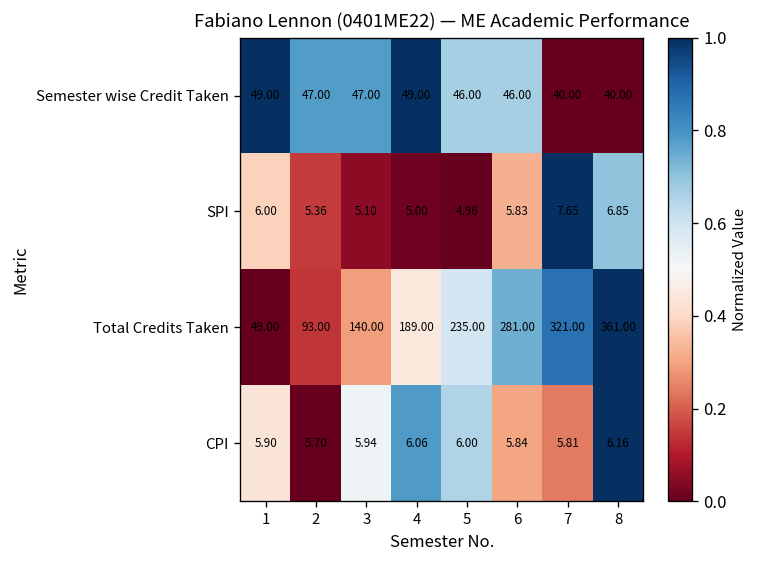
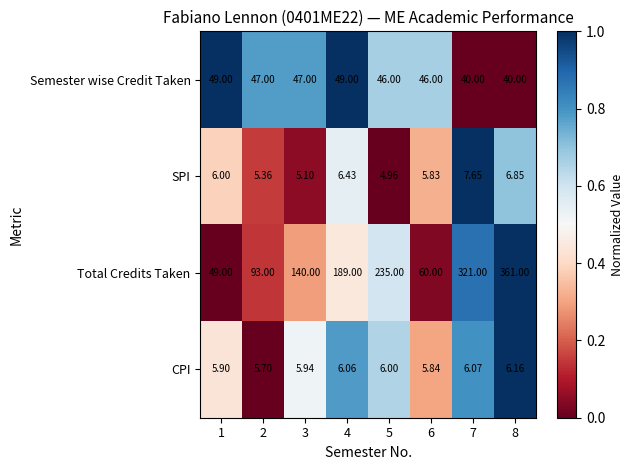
  {
    "Semester wise Credit Taken": {
      "1": 49.00,
      "2": 47.00,
      "3": 47.00,
      "4": 49.00,
      "5": 46.00,
      "6": 46.00,
      "7": 40.00,
      "8": 40.00
    },
    "SPI": {
      "1": 6.00,
      "2": 5.36,
      "3": 5.10,
-     "4": 5.00,
+     "4": 6.43,
      "5": 4.96,
      "6": 5.83,
      "7": 7.65,
      "8": 6.85
    },
    "Total Credits Taken": {
      "1": 49.00,
      "2": 93.00,
      "3": 140.00,
      "4": 189.00,
      "5": 235.00,
-     "6": 281.00,
+     "6": 60.00,
      "7": 321.00,
      "8": 361.00
    },
    "CPI": {
      "1": 5.90,
      "2": 5.70,
      "3": 5.94,
      "4": 6.06,
      "5": 6.00,
      "6": 5.84,
-     "7": 5.81,
+     "7": 6.07,
      "8": 6.16
    }
  }
